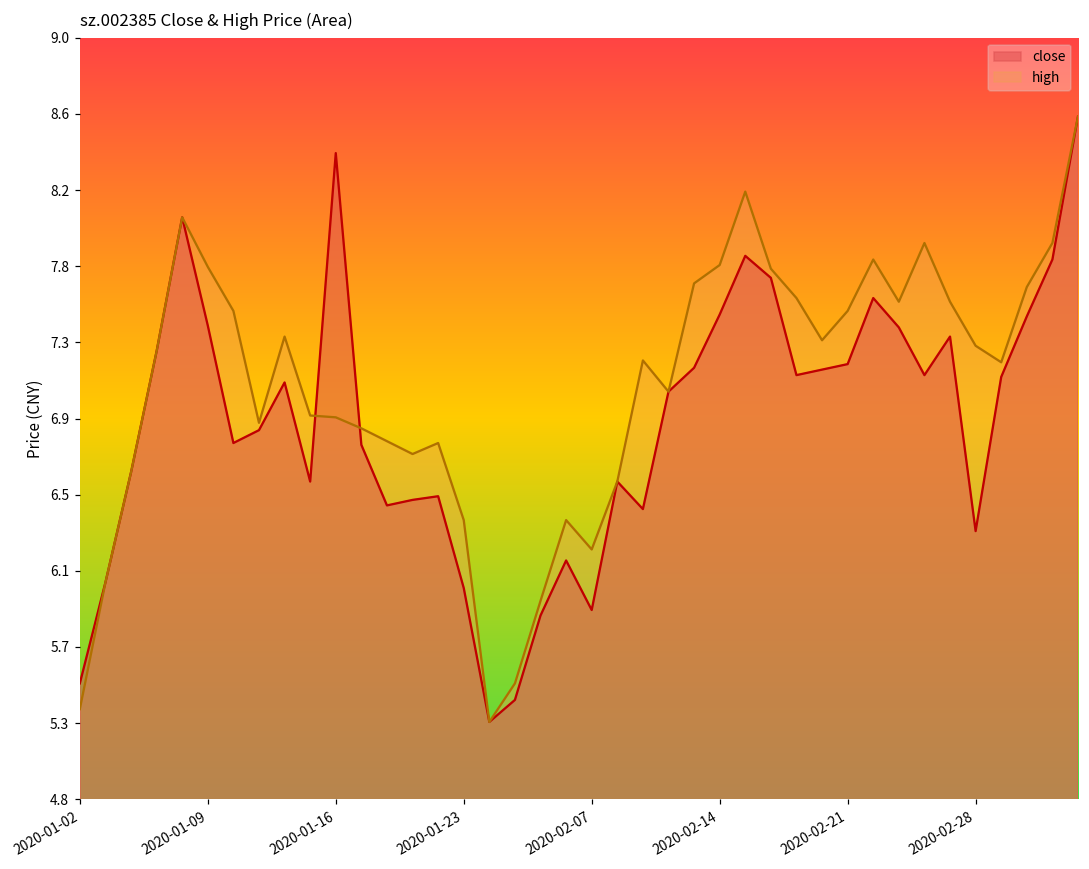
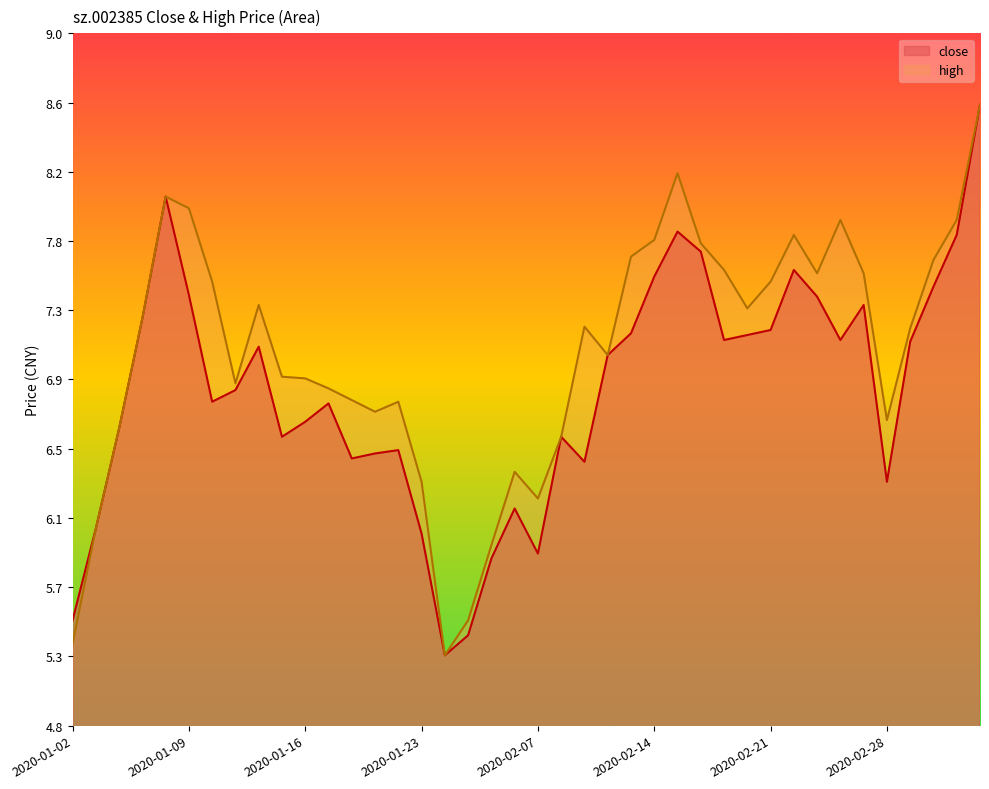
  {
    "close": {
      "2020-01-02": 5.48,
      "2020-01-09": 7.43,
-     "2020-01-16": 8.37,
+     "2020-01-16": 6.67,
      "2020-01-23": 6.00,
      "2020-02-07": 5.88,
-     "2020-02-14": 7.49,
+     "2020-02-14": 7.54,
      "2020-02-21": 7.22,
      "2020-02-28": 6.31
    },
    "high": {
      "2020-01-02": 5.34,
-     "2020-01-09": 7.75,
+     "2020-01-09": 7.95,
      "2020-01-16": 6.93,
-     "2020-01-23": 6.37,
+     "2020-01-23": 6.31,
      "2020-02-07": 6.21,
      "2020-02-14": 7.76,
      "2020-02-21": 7.51,
-     "2020-02-28": 7.32
+     "2020-02-28": 6.68
    }
  }
